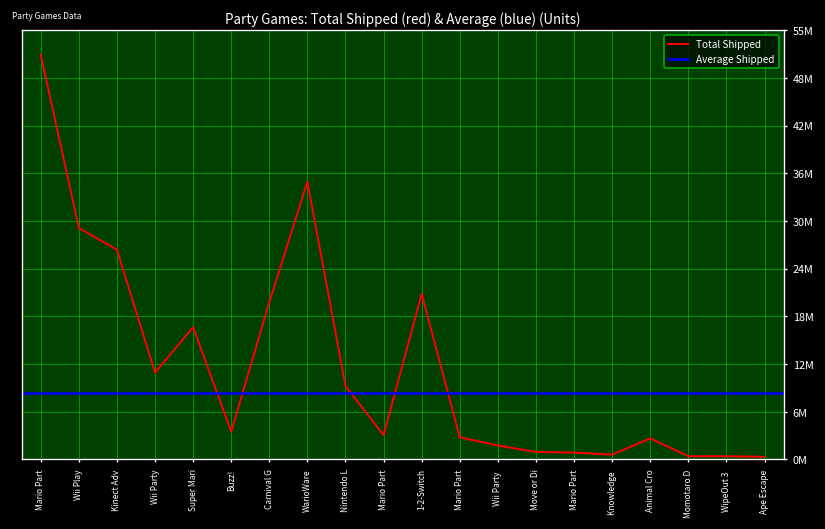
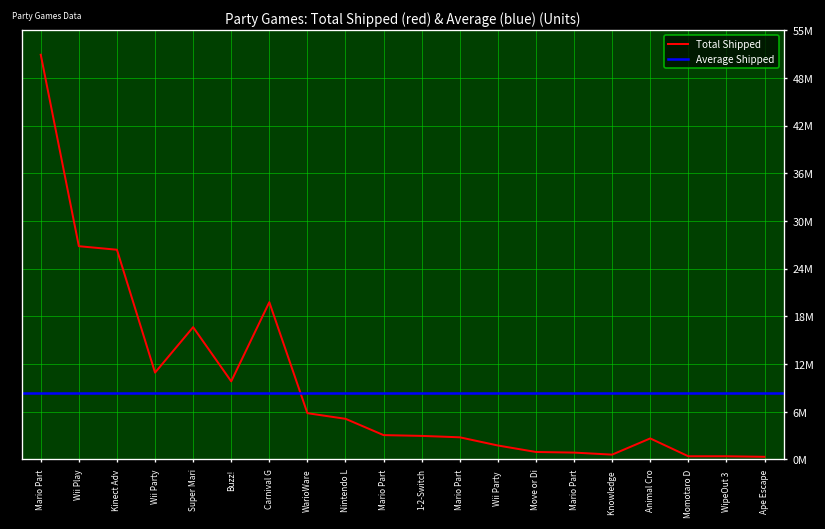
  {
-   "Wii Play": 30000000,
+   "Wii Play": 27000000,
    "Kinect Adv": 27000000,
    "Super Mari": 17000000,
-   "Buzz!": 4000000,
+   "Buzz!": 10000000,
    "Carnival G": 20000000,
-   "WarioWare": 36000000,
-   "Nintendo L": 9000000,
-   "1-2-Switch": 21000000,
+   "WarioWare": 6000000,
+   "Nintendo L": 5000000,
+   "1-2-Switch": 3000000,
    "Move or Di": 1000000,
    "Knowledge": 1000000,
    "Animal Cro": 3000000,
    "Momotaro D": 0,
    "WipeOut 3": 0,
    "Ape Escape": 0
  }
